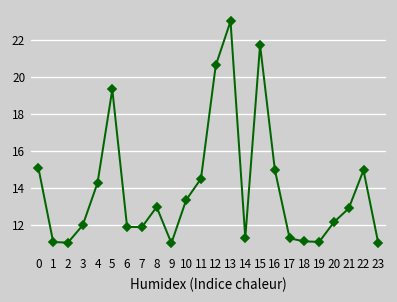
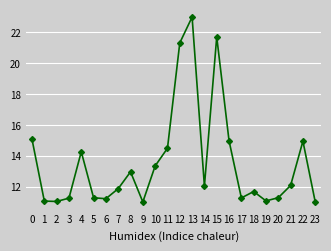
  {
    "0": 15.1,
    "1": 11.1,
    "2": 11.0,
-   "3": 12.0,
+   "3": 11.2,
    "4": 14.3,
-   "5": 19.3,
-   "6": 11.9,
+   "5": 11.3,
+   "6": 11.2,
    "7": 11.9,
    "8": 13.0,
    "9": 11.0,
    "10": 13.3,
    "11": 14.5,
-   "12": 20.6,
+   "12": 21.3,
    "13": 23.0,
-   "14": 11.3,
+   "14": 12.0,
    "15": 21.7,
    "16": 15.0,
    "17": 11.3,
-   "18": 11.1,
+   "18": 11.7,
    "19": 11.1,
-   "20": 12.1,
-   "21": 12.9,
+   "20": 11.3,
+   "21": 12.1,
    "22": 14.9,
    "23": 11.0
  }
